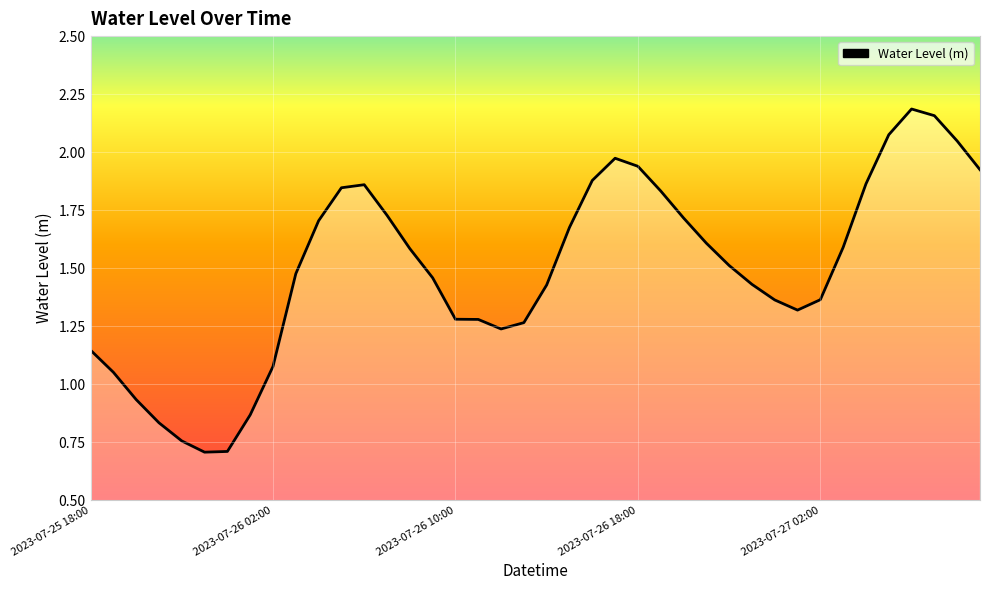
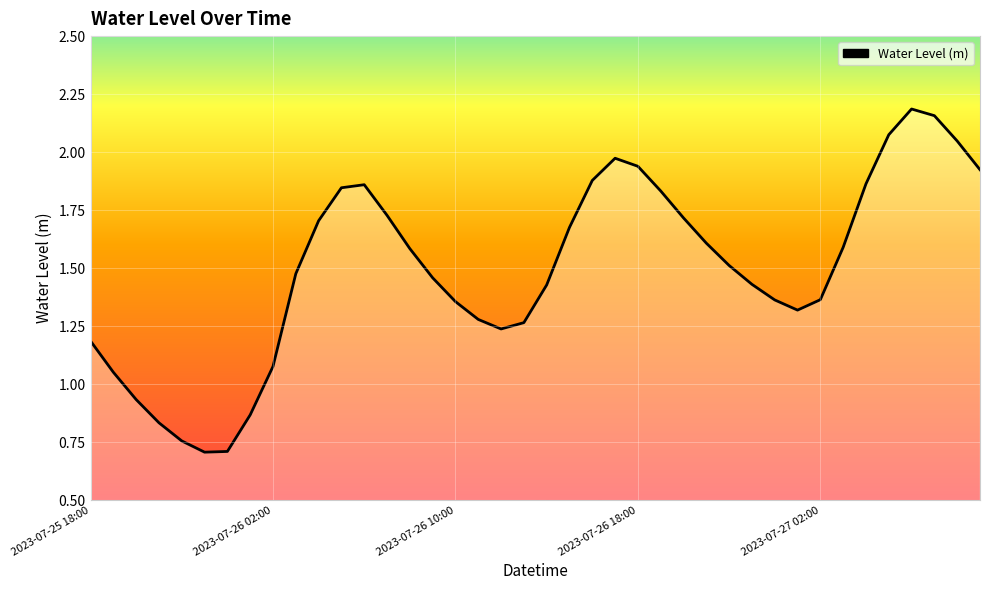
  {
-   "2023-07-25 18:00": 1.15,
+   "2023-07-25 18:00": 1.19,
    "2023-07-26 02:00": 1.08,
-   "2023-07-26 10:00": 1.28,
+   "2023-07-26 10:00": 1.36,
    "2023-07-26 18:00": 1.94,
    "2023-07-27 02:00": 1.36
  }
